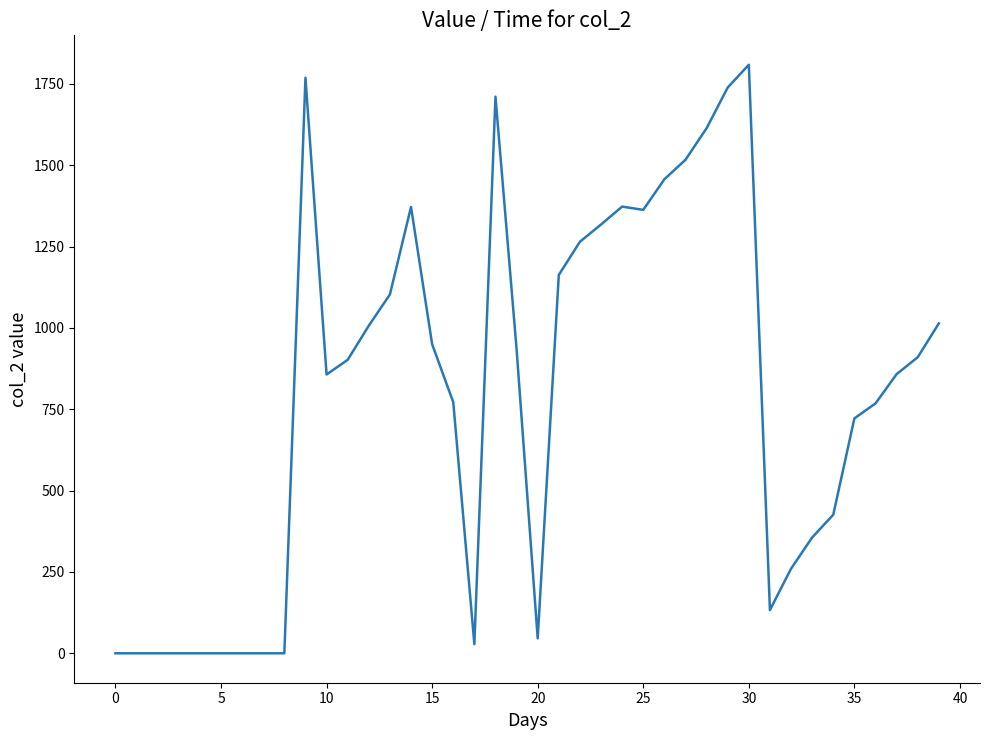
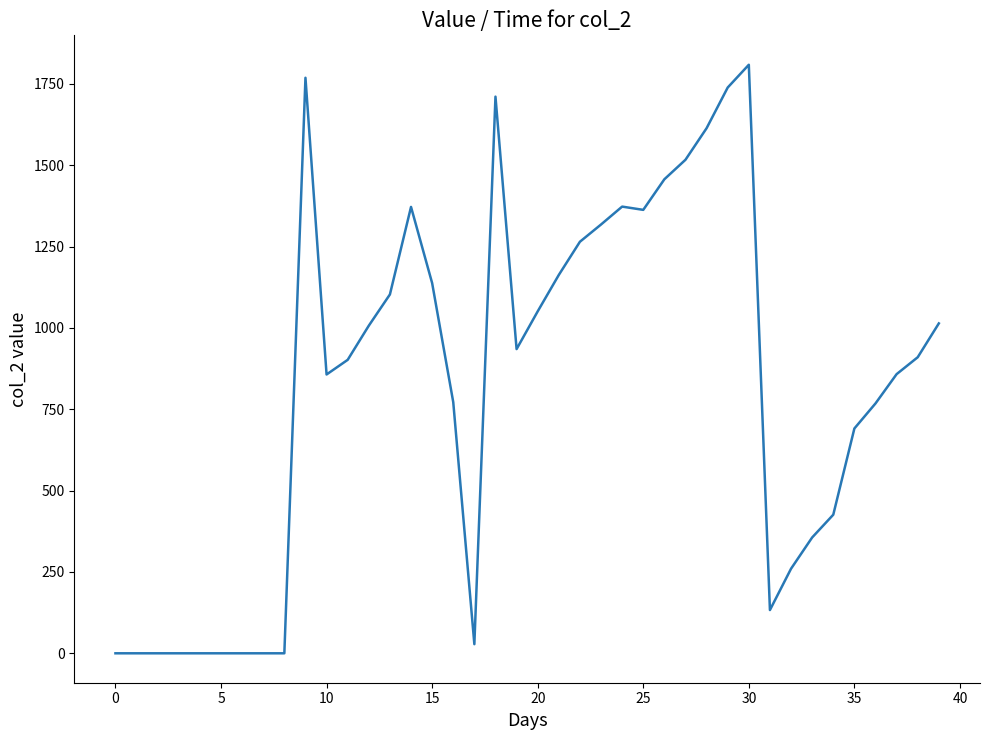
  {
    "0": 0,
    "5": 0,
    "10": 860,
-   "15": 950,
-   "20": 50,
+   "15": 1140,
+   "20": 1050,
    "25": 1360,
    "30": 1810,
-   "35": 720
+   "35": 690
  }
